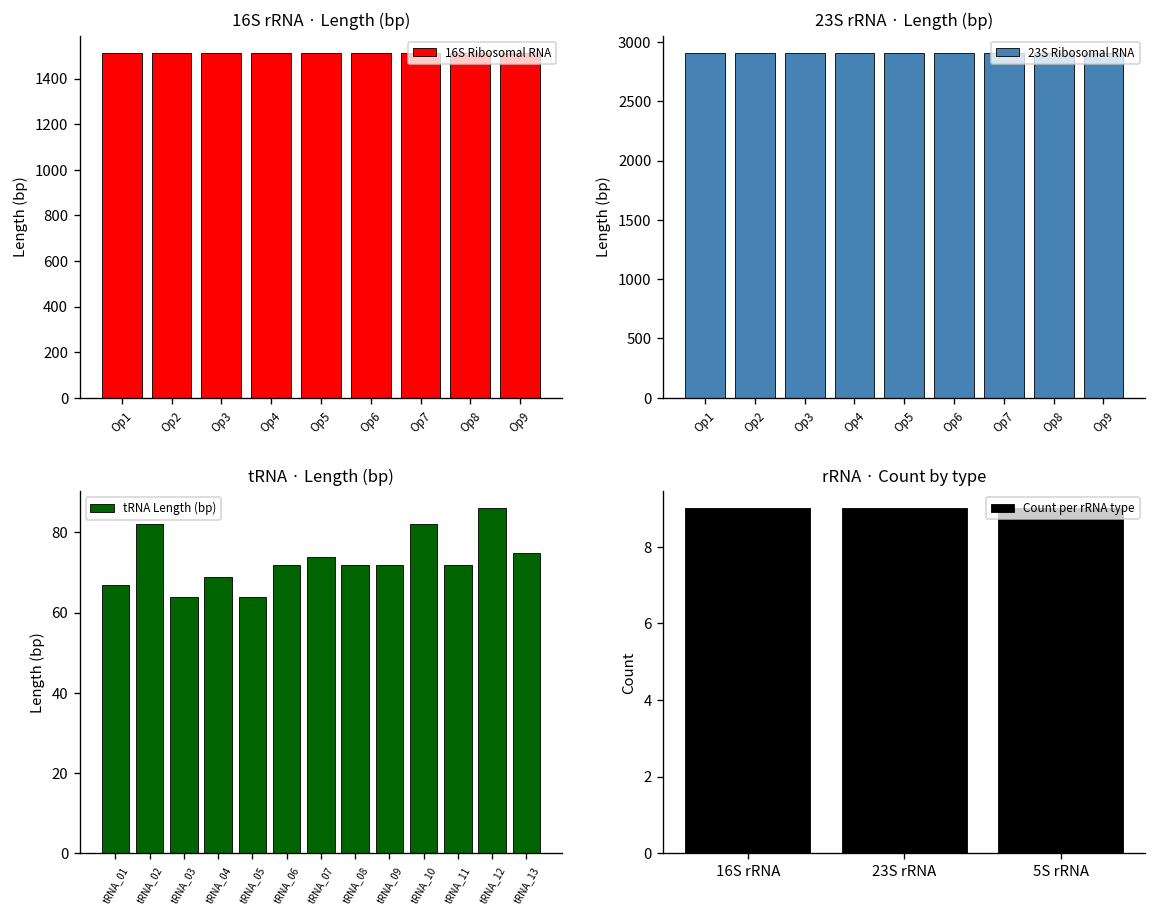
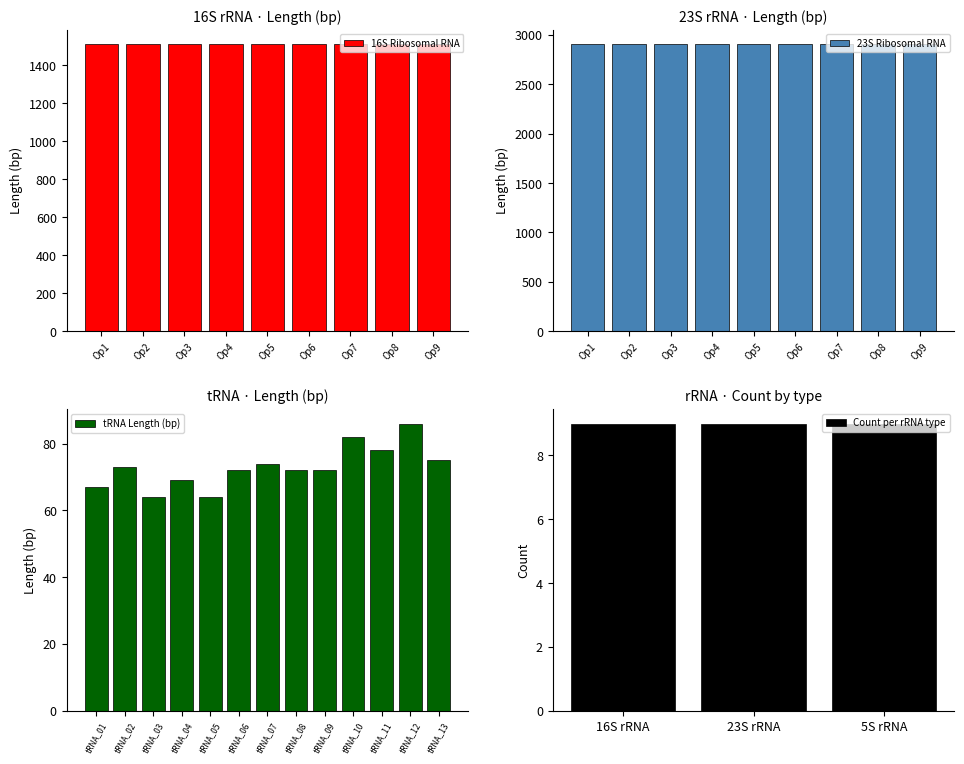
  {
    "16S rRNA · Length (bp)": {
      "Op1": 1510,
      "Op2": 1510,
      "Op3": 1510,
      "Op4": 1510,
      "Op5": 1510,
      "Op6": 1510
    },
    "23S rRNA · Length (bp)": {
      "Op1": 2900,
      "Op2": 2900,
      "Op3": 2900,
      "Op4": 2900,
      "Op5": 2900,
      "Op6": 2900
    },
    "tRNA · Length (bp)": {
      "tRNA_01": 67,
-     "tRNA_02": 82,
+     "tRNA_02": 73,
      "tRNA_03": 64,
      "tRNA_04": 69,
      "tRNA_05": 64,
      "tRNA_06": 72,
      "tRNA_07": 74,
      "tRNA_08": 72,
      "tRNA_09": 72,
      "tRNA_10": 82,
-     "tRNA_11": 72,
+     "tRNA_11": 78,
      "tRNA_12": 86,
      "tRNA_13": 75
    },
    "rRNA · Count by type": {
      "16S rRNA": 9.0,
      "23S rRNA": 9.0
    }
  }
